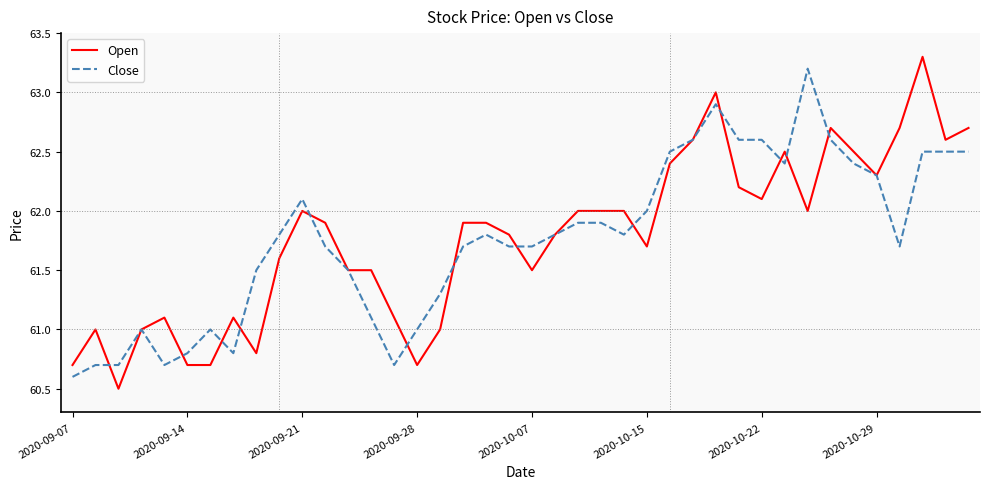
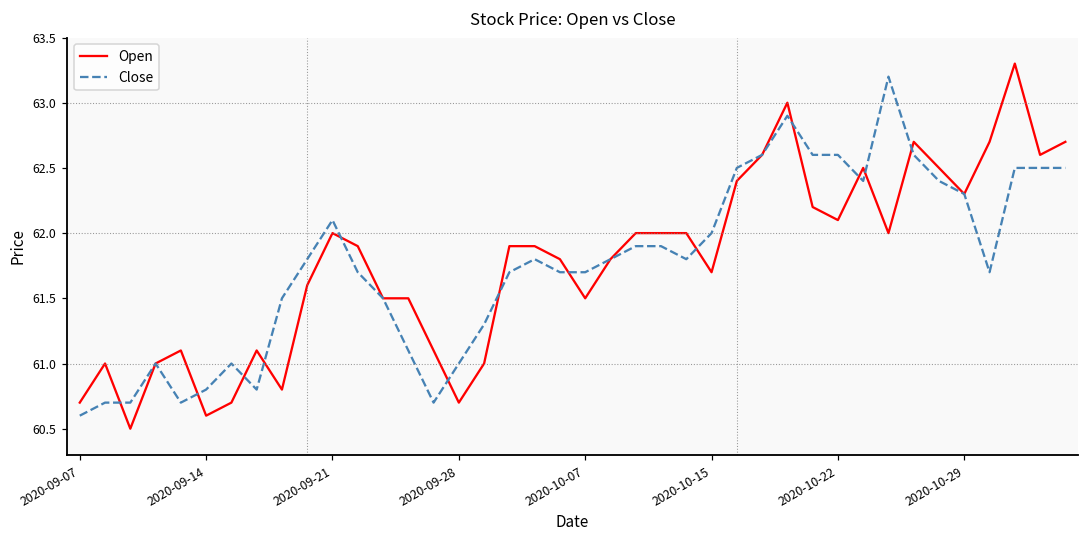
  {
    "Open": {
      "2020-09-07": 60.7,
-     "2020-09-14": 60.7,
+     "2020-09-14": 60.6,
      "2020-09-21": 62.0,
      "2020-09-28": 60.7,
      "2020-10-07": 61.5,
      "2020-10-15": 61.7,
      "2020-10-22": 62.1
    },
    "Close": {
      "2020-09-07": 60.6,
      "2020-09-14": 60.8,
      "2020-09-21": 62.1,
      "2020-09-28": 61.0,
      "2020-10-07": 61.7,
      "2020-10-15": 62.0,
      "2020-10-22": 62.6
    }
  }
